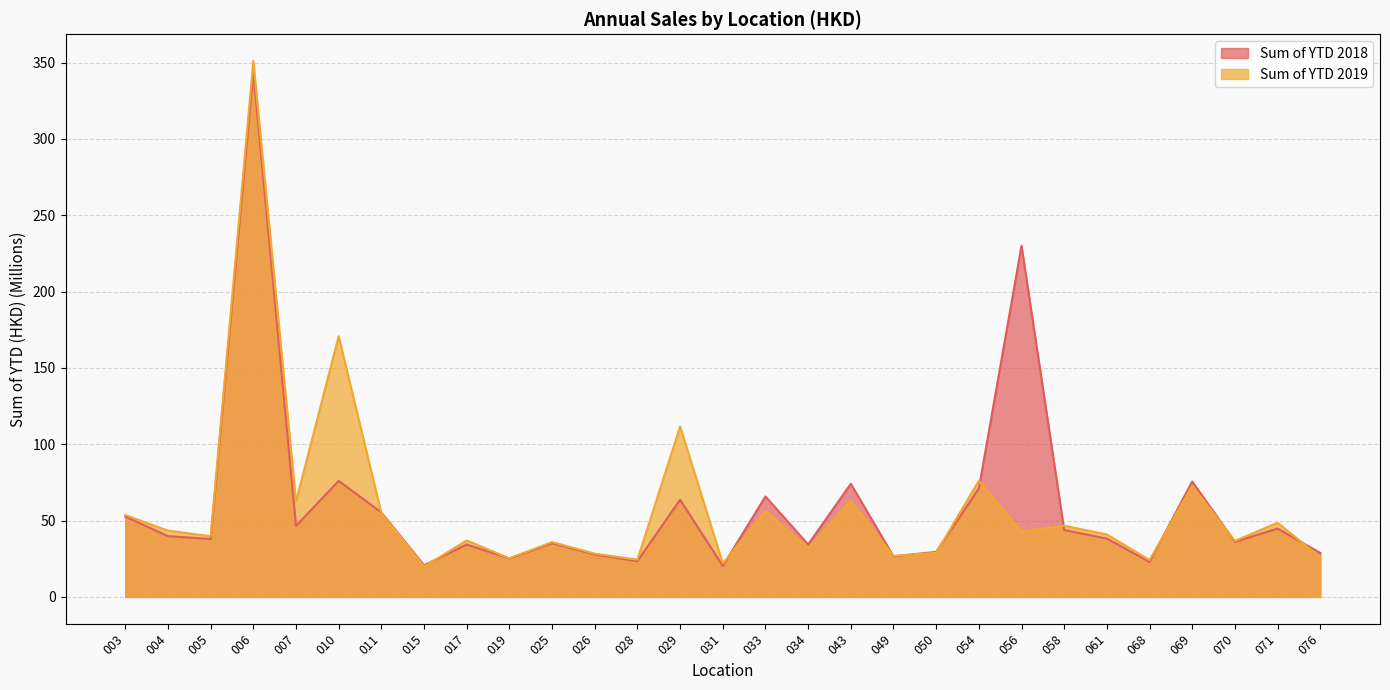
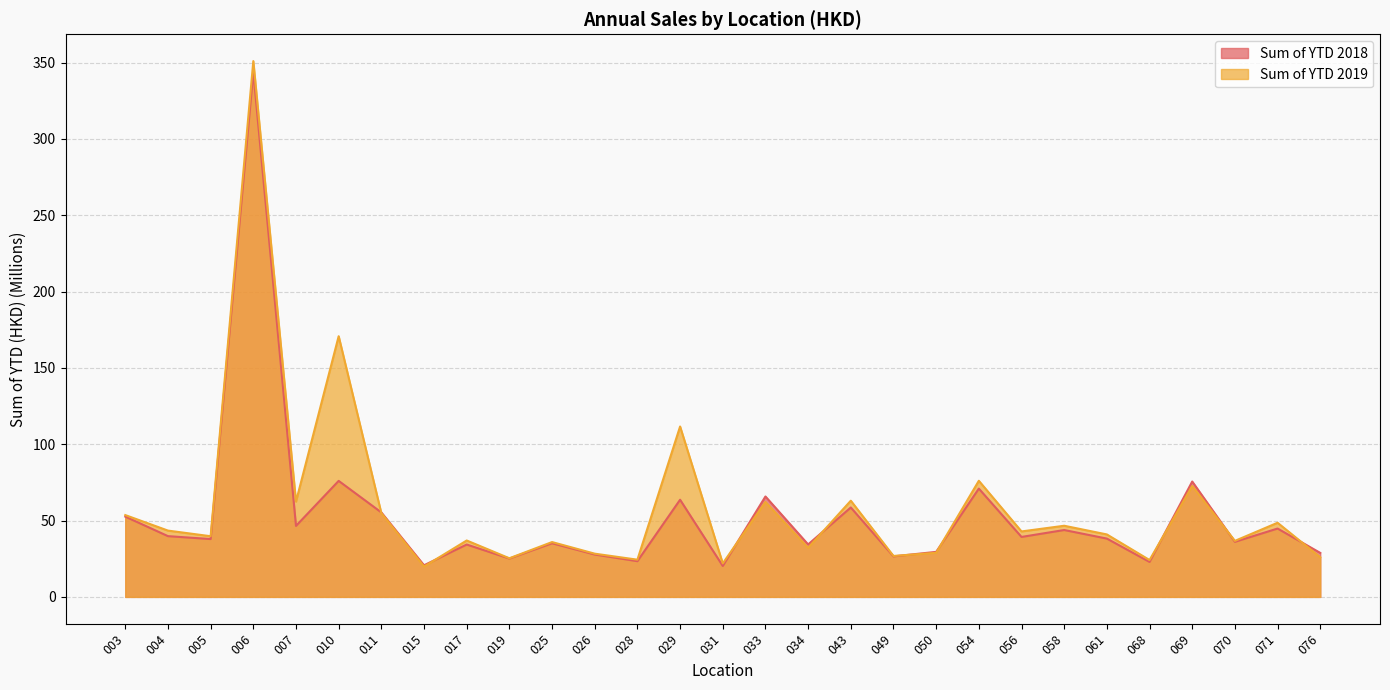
  {
    "Sum of YTD 2018": {
      "004": 40,
      "005": 38,
      "006": 344,
      "007": 46,
      "010": 76,
      "017": 34,
      "029": 64,
      "031": 20,
      "033": 66,
      "034": 34,
-     "043": 74,
+     "043": 59,
      "054": 71,
-     "056": 230,
+     "056": 39,
      "058": 44,
      "061": 38,
      "069": 76,
      "071": 45,
      "076": 29
    },
    "Sum of YTD 2019": {
      "004": 43,
      "005": 40,
      "006": 351,
      "007": 62,
      "010": 171,
      "017": 37,
      "029": 112,
      "031": 22,
-     "033": 56,
+     "033": 62,
      "034": 32,
      "043": 63,
      "054": 76,
      "056": 43,
      "058": 47,
      "061": 41,
      "069": 73,
      "071": 49,
      "076": 26
    }
  }
